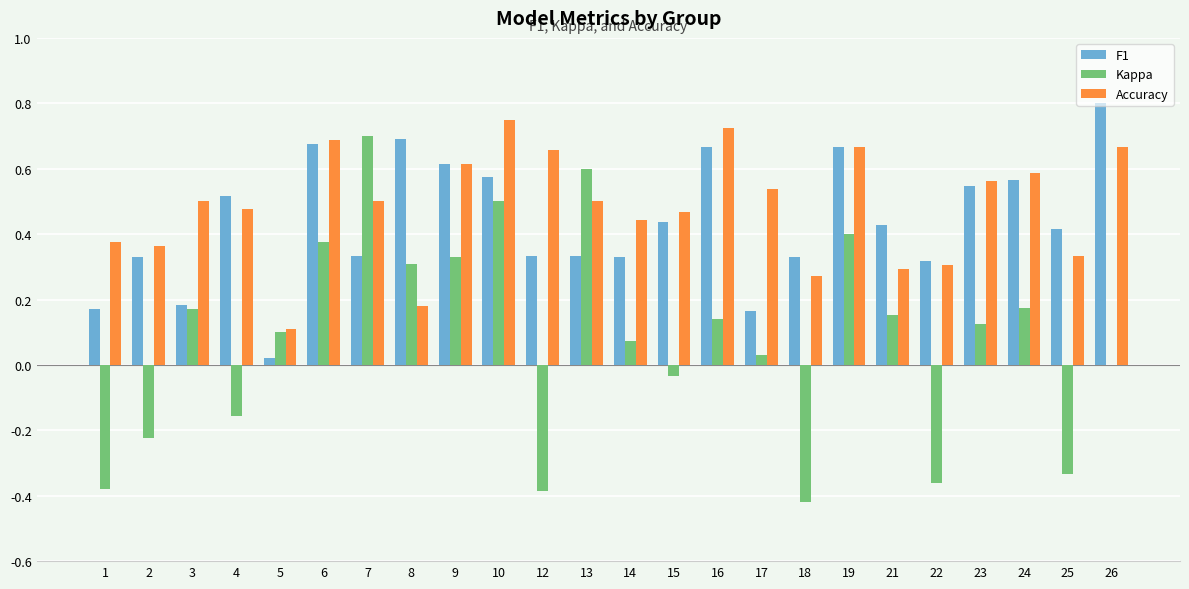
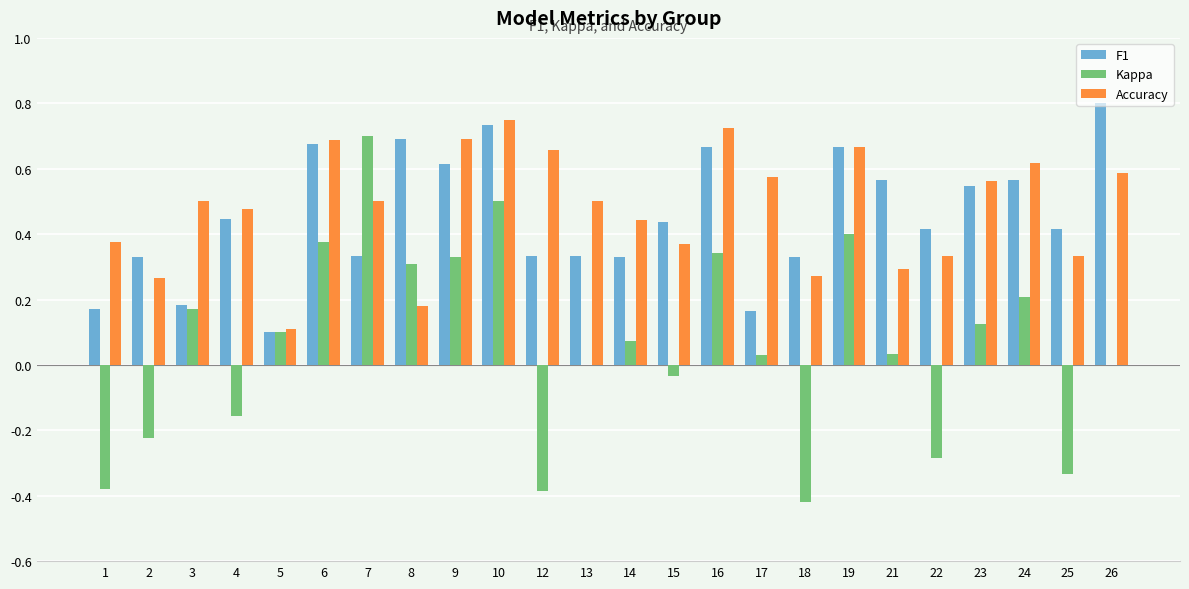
  {
    "F1": {
      "1": 0.17,
      "2": 0.33,
      "3": 0.18,
-     "4": 0.52,
-     "5": 0.02,
+     "4": 0.45,
+     "5": 0.10,
      "6": 0.68,
      "7": 0.33,
      "8": 0.69,
      "9": 0.62,
-     "10": 0.58,
+     "10": 0.73,
      "12": 0.33,
      "13": 0.33,
      "14": 0.33,
      "15": 0.44,
      "16": 0.67,
      "17": 0.16,
      "18": 0.33,
      "19": 0.67,
-     "21": 0.43,
-     "22": 0.32,
+     "21": 0.57,
+     "22": 0.42,
      "23": 0.55,
      "24": 0.57,
      "25": 0.42
    },
    "Kappa": {
      "1": -0.38,
      "2": -0.22,
      "3": 0.17,
      "4": -0.16,
      "5": 0.10,
      "6": 0.38,
      "7": 0.70,
      "8": 0.31,
      "9": 0.33,
      "10": 0.50,
      "12": -0.38,
-     "13": 0.6,
+     "13": 0.0,
      "14": 0.07,
      "15": -0.03,
-     "16": 0.14,
+     "16": 0.34,
      "17": 0.03,
      "18": -0.42,
      "19": 0.40,
-     "21": 0.15,
-     "22": -0.36,
+     "21": 0.03,
+     "22": -0.29,
      "23": 0.13,
-     "24": 0.17,
+     "24": 0.21,
      "25": -0.33,
      "26": 0.00
    },
    "Accuracy": {
      "1": 0.38,
-     "2": 0.36,
+     "2": 0.27,
      "3": 0.50,
      "4": 0.48,
      "5": 0.11,
      "6": 0.69,
      "7": 0.50,
      "8": 0.18,
-     "9": 0.62,
+     "9": 0.69,
      "10": 0.75,
      "12": 0.66,
      "13": 0.50,
      "14": 0.44,
-     "15": 0.47,
+     "15": 0.37,
      "16": 0.72,
-     "17": 0.54,
+     "17": 0.57,
      "18": 0.27,
      "19": 0.67,
      "21": 0.29,
-     "22": 0.30,
+     "22": 0.33,
      "23": 0.56,
-     "24": 0.59,
+     "24": 0.62,
      "25": 0.33,
-     "26": 0.67
+     "26": 0.59
    }
  }
